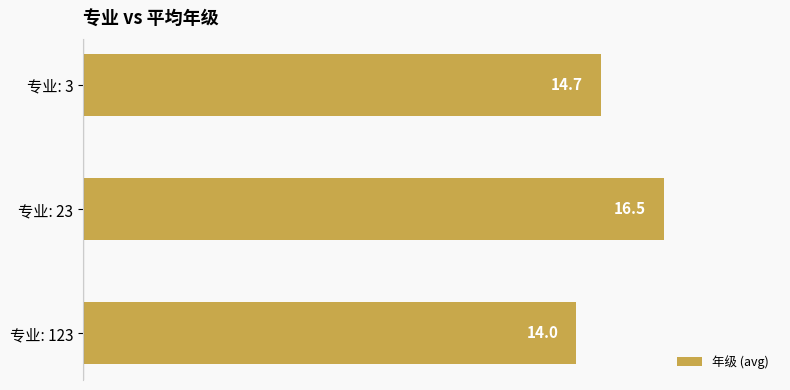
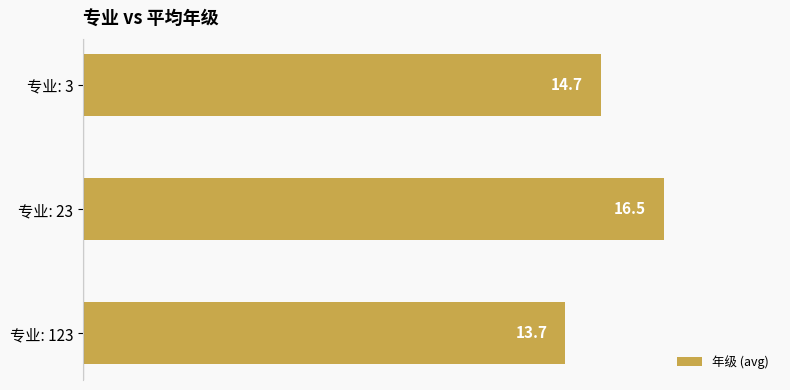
  {
    "专业: 3": 14.7,
    "专业: 23": 16.5,
-   "专业: 123": 14.0
+   "专业: 123": 13.7
  }
